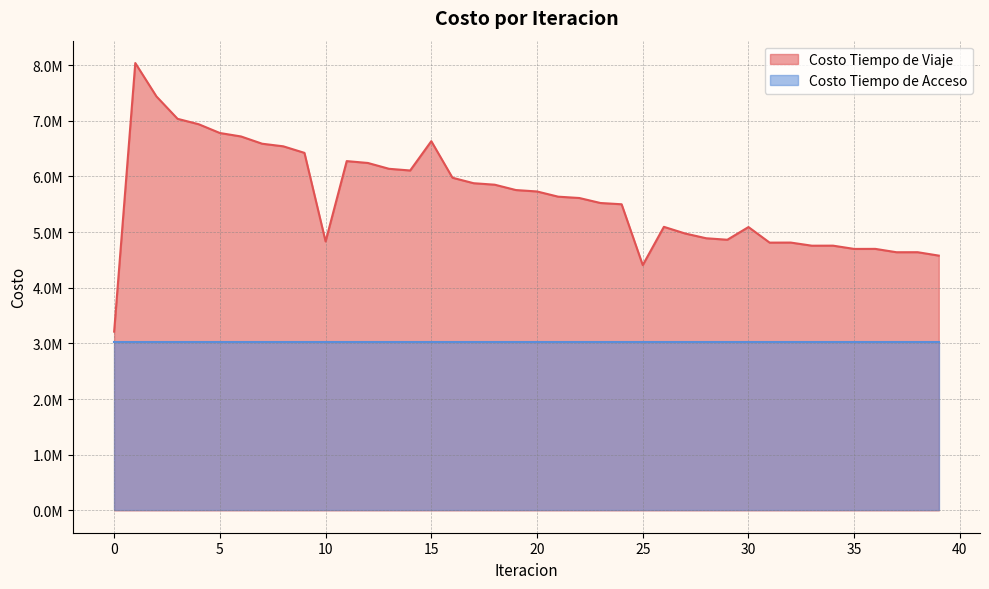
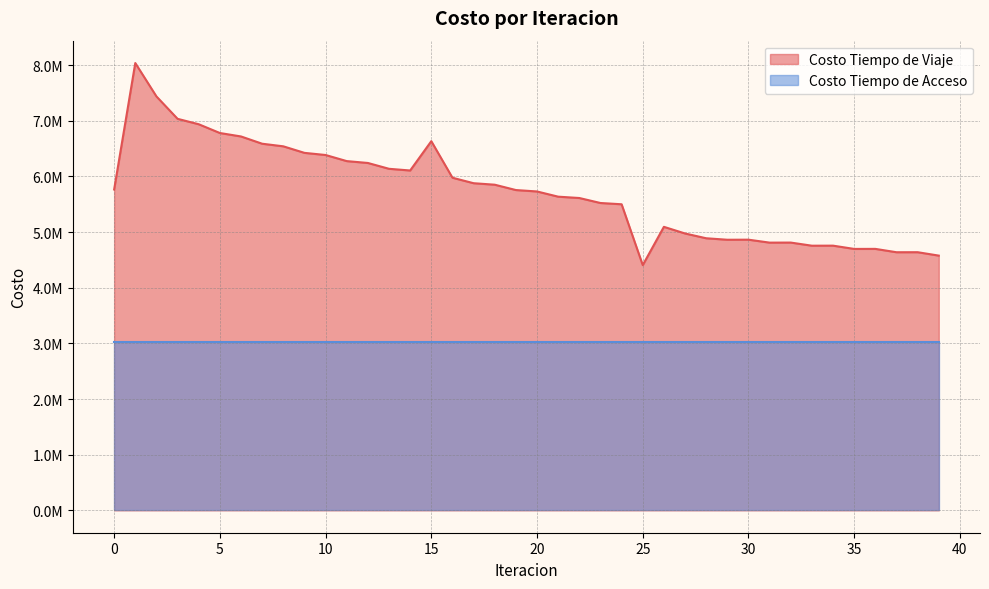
  {
    "Costo Tiempo de Viaje": {
-     "0": 3200000,
+     "0": 5800000,
      "5": 6800000,
-     "10": 4800000,
+     "10": 6400000,
      "15": 6600000,
      "20": 5700000,
      "25": 4400000,
-     "30": 5100000,
+     "30": 4900000,
      "35": 4700000
    },
    "Costo Tiempo de Acceso": {
      "0": 3000000,
      "5": 3000000,
      "10": 3000000,
      "15": 3000000,
      "20": 3000000,
      "25": 3000000,
      "30": 3000000,
      "35": 3000000
    }
  }
